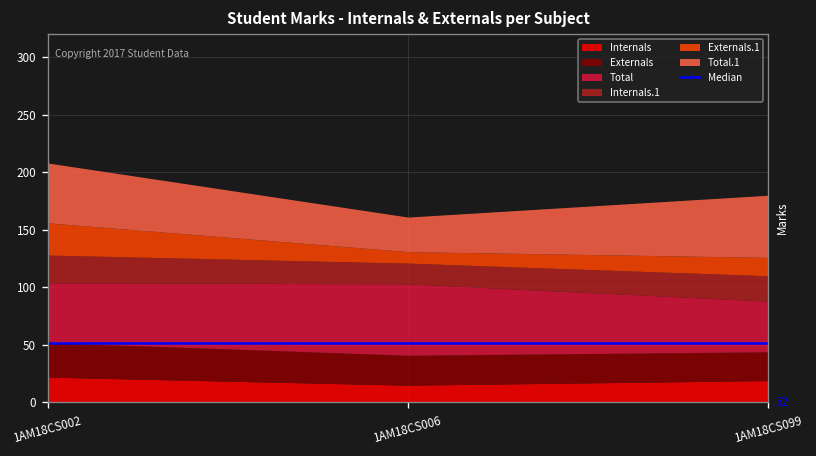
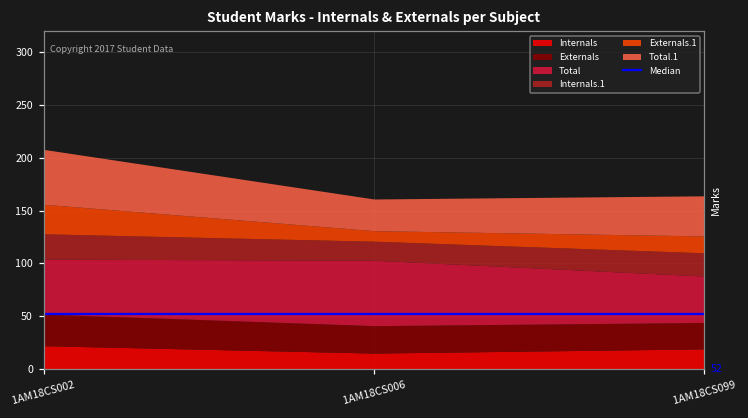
  {
    "Internals": {
      "1AM18CS002": 20,
      "1AM18CS006": 20
    },
    "Externals": {
      "1AM18CS002": 30,
      "1AM18CS006": 30,
      "1AM18CS099": 30
    },
    "Externals.1": {
      "1AM18CS002": 30,
      "1AM18CS006": 10,
      "1AM18CS099": 20
    },
    "Total.1": {
      "1AM18CS002": 50,
      "1AM18CS006": 30,
-     "1AM18CS099": 50
+     "1AM18CS099": 40
    }
  }
